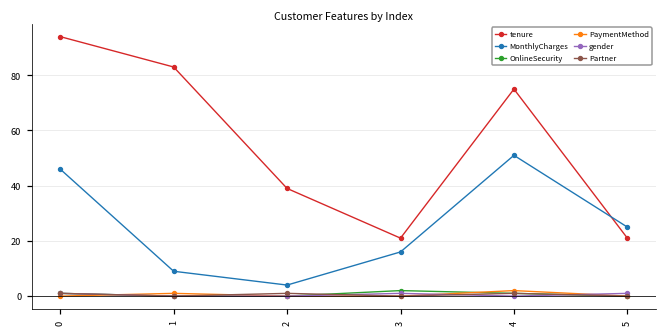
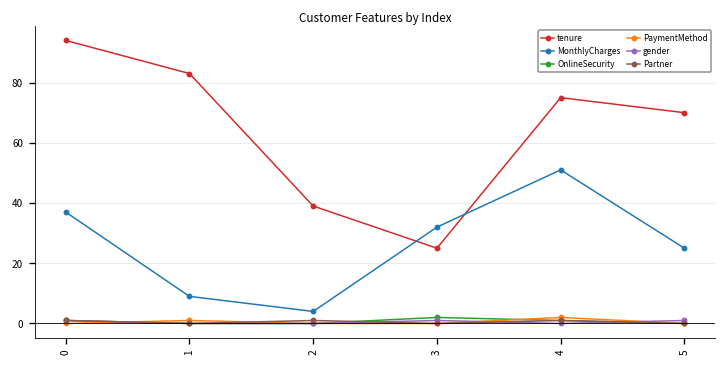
  {
    "tenure": {
      "0": 94,
      "1": 83,
      "2": 39,
-     "3": 21,
+     "3": 25,
      "4": 75,
-     "5": 21
+     "5": 70
    },
    "MonthlyCharges": {
-     "0": 46,
+     "0": 37,
      "1": 9,
      "2": 4,
-     "3": 16,
+     "3": 32,
      "4": 51,
      "5": 25
    }
  }
